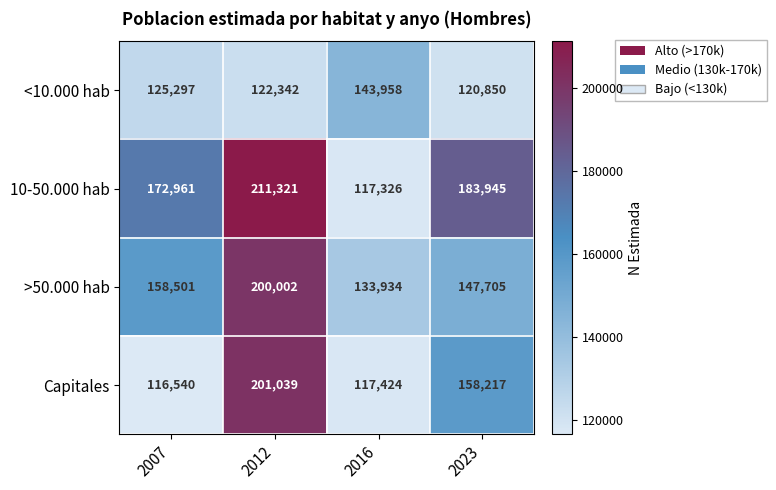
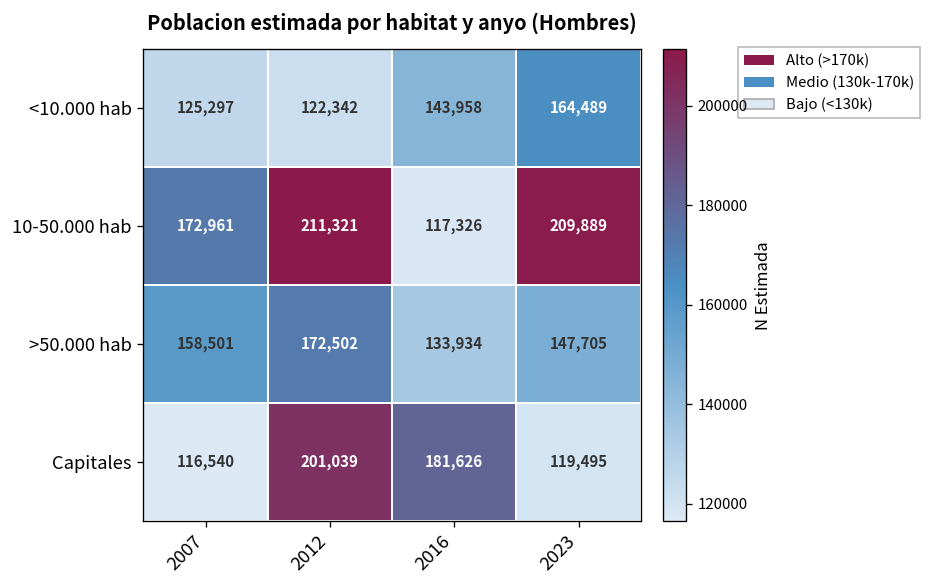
  {
    "<10.000 hab": {
      "2007": "125,297",
      "2012": "122,342",
      "2016": "143,958",
-     "2023": "120,850"
+     "2023": "164,489"
    },
    "10-50.000 hab": {
      "2007": "172,961",
      "2012": "211,321",
      "2016": "117,326",
-     "2023": "183,945"
+     "2023": "209,889"
    },
    ">50.000 hab": {
      "2007": "158,501",
-     "2012": "200,002",
+     "2012": "172,502",
      "2016": "133,934",
      "2023": "147,705"
    },
    "Capitales": {
      "2007": "116,540",
      "2012": "201,039",
-     "2016": "117,424",
-     "2023": "158,217"
+     "2016": "181,626",
+     "2023": "119,495"
    }
  }
